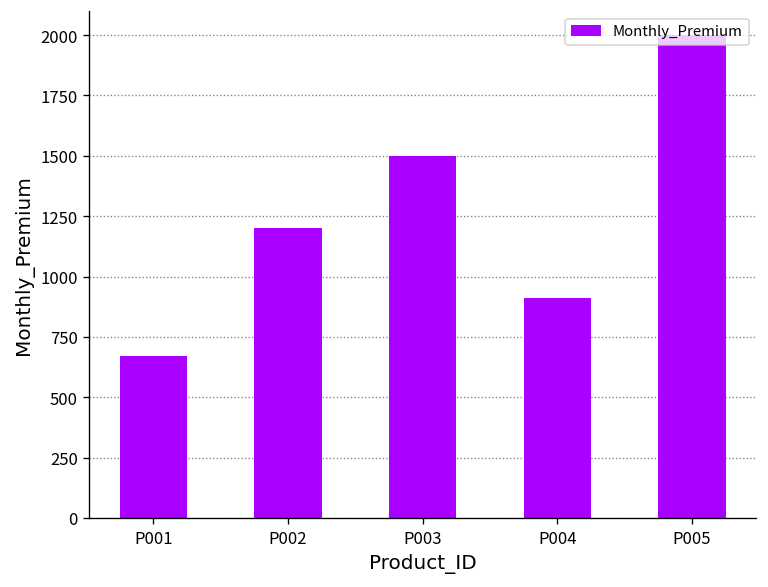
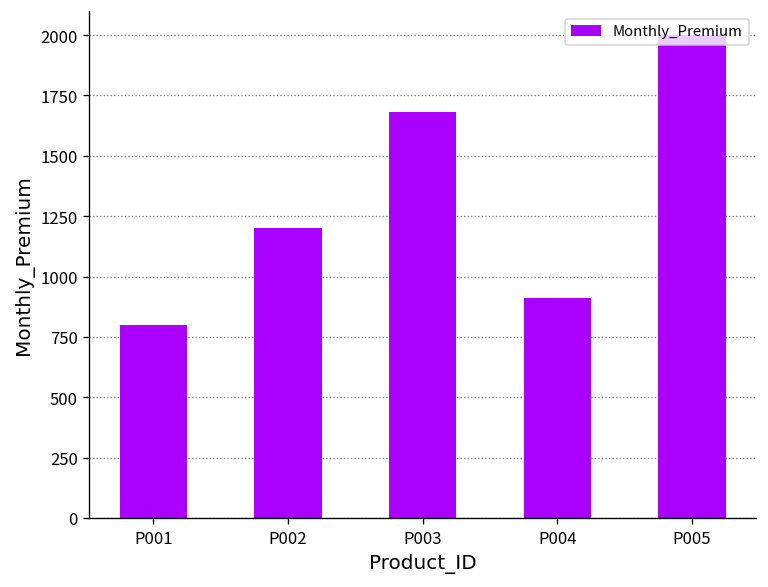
  {
-   "P001": 670,
+   "P001": 800,
    "P002": 1200,
-   "P003": 1500,
+   "P003": 1680,
    "P004": 910
  }
